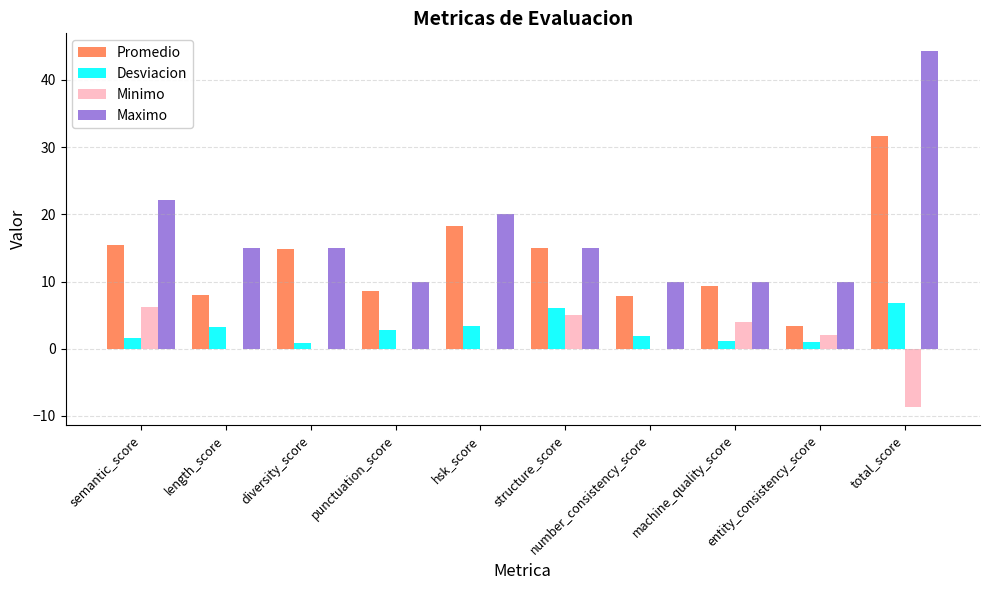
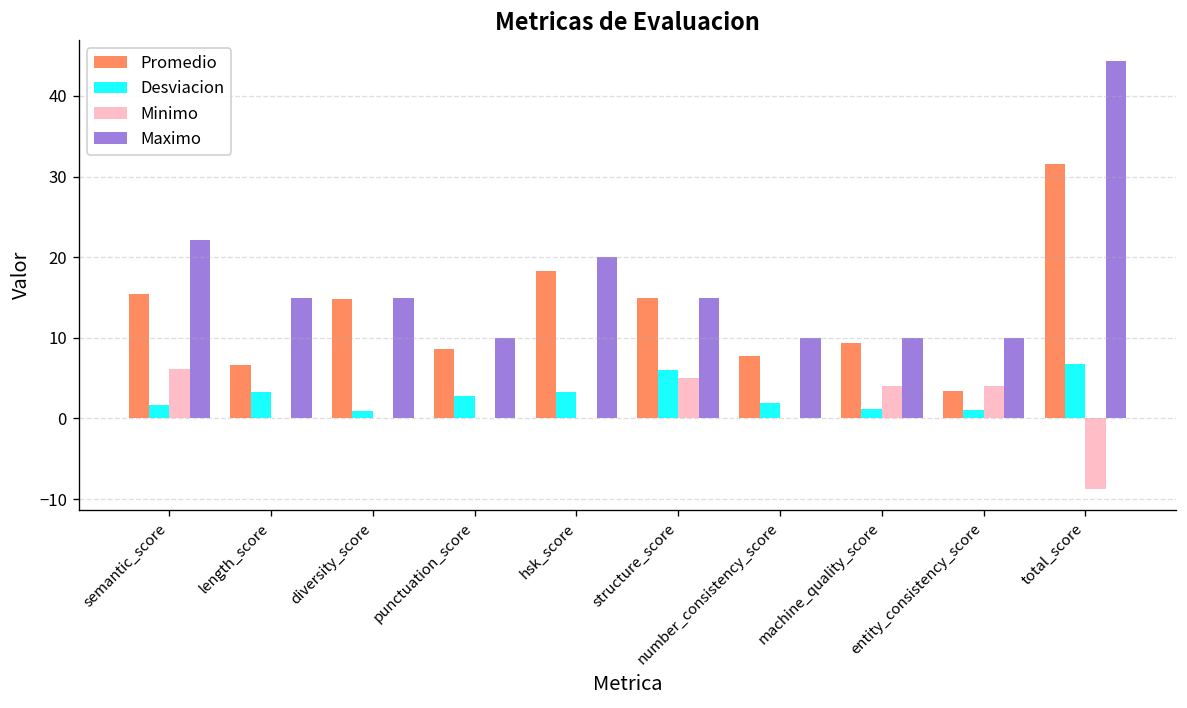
  {
    "Promedio": {
      "semantic_score": 15,
-     "length_score": 8,
+     "length_score": 7,
      "diversity_score": 15,
      "punctuation_score": 9,
      "hsk_score": 18,
      "structure_score": 15,
      "number_consistency_score": 8,
      "machine_quality_score": 9,
      "entity_consistency_score": 3,
      "total_score": 32
    },
    "Desviacion": {
      "semantic_score": 2,
      "length_score": 3,
      "diversity_score": 1,
      "punctuation_score": 3,
      "hsk_score": 3,
      "structure_score": 6,
      "number_consistency_score": 2,
      "machine_quality_score": 1,
      "entity_consistency_score": 1,
      "total_score": 7
    },
    "Minimo": {
      "semantic_score": 6,
      "length_score": 0,
      "diversity_score": 0,
      "punctuation_score": 0,
      "hsk_score": 0,
      "structure_score": 5,
      "number_consistency_score": 0,
      "machine_quality_score": 4,
-     "entity_consistency_score": 2,
+     "entity_consistency_score": 4,
      "total_score": -9
    },
    "Maximo": {
      "semantic_score": 22,
      "length_score": 15,
      "diversity_score": 15,
      "punctuation_score": 10,
      "hsk_score": 20,
      "structure_score": 15,
      "number_consistency_score": 10,
      "machine_quality_score": 10,
      "entity_consistency_score": 10,
      "total_score": 44
    }
  }
